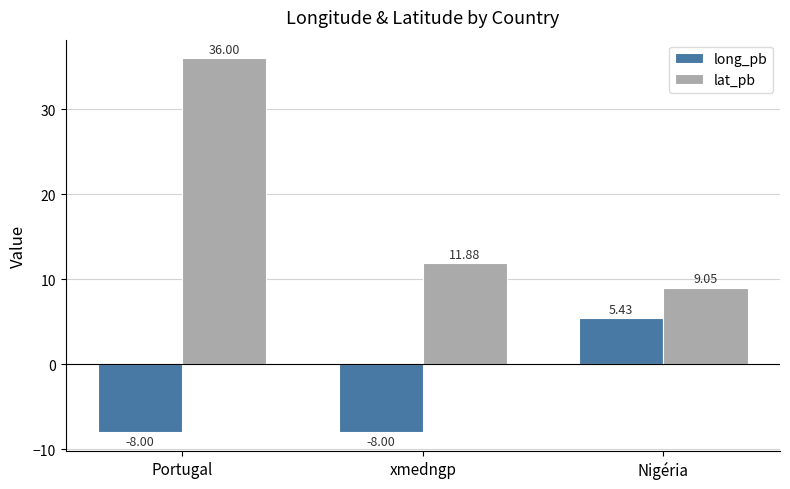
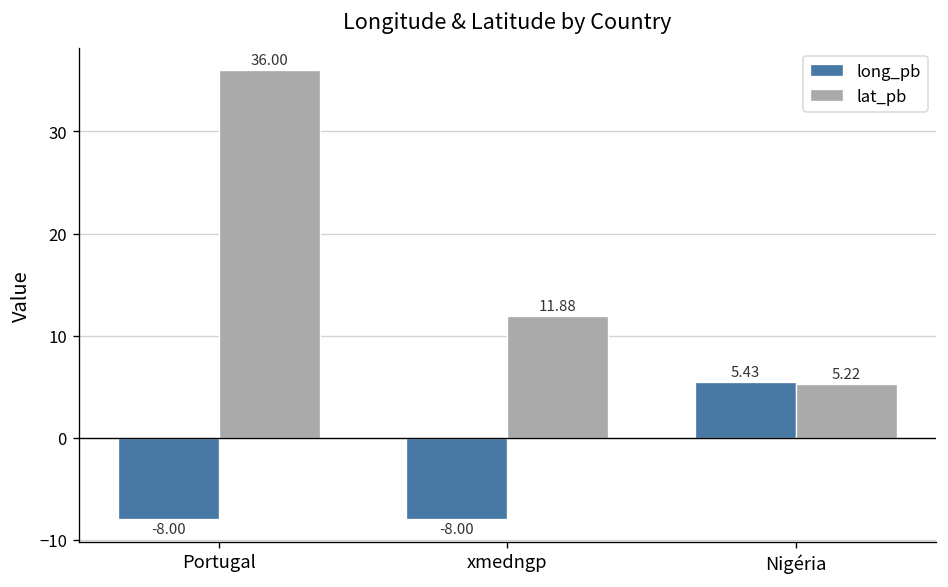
  {
    "long_pb": {
      "Portugal": -8.00,
      "xmedngp": -8.00,
      "Nigéria": 5.43
    },
    "lat_pb": {
      "Portugal": 36.00,
      "xmedngp": 11.88,
-     "Nigéria": 9.05
+     "Nigéria": 5.22
    }
  }
